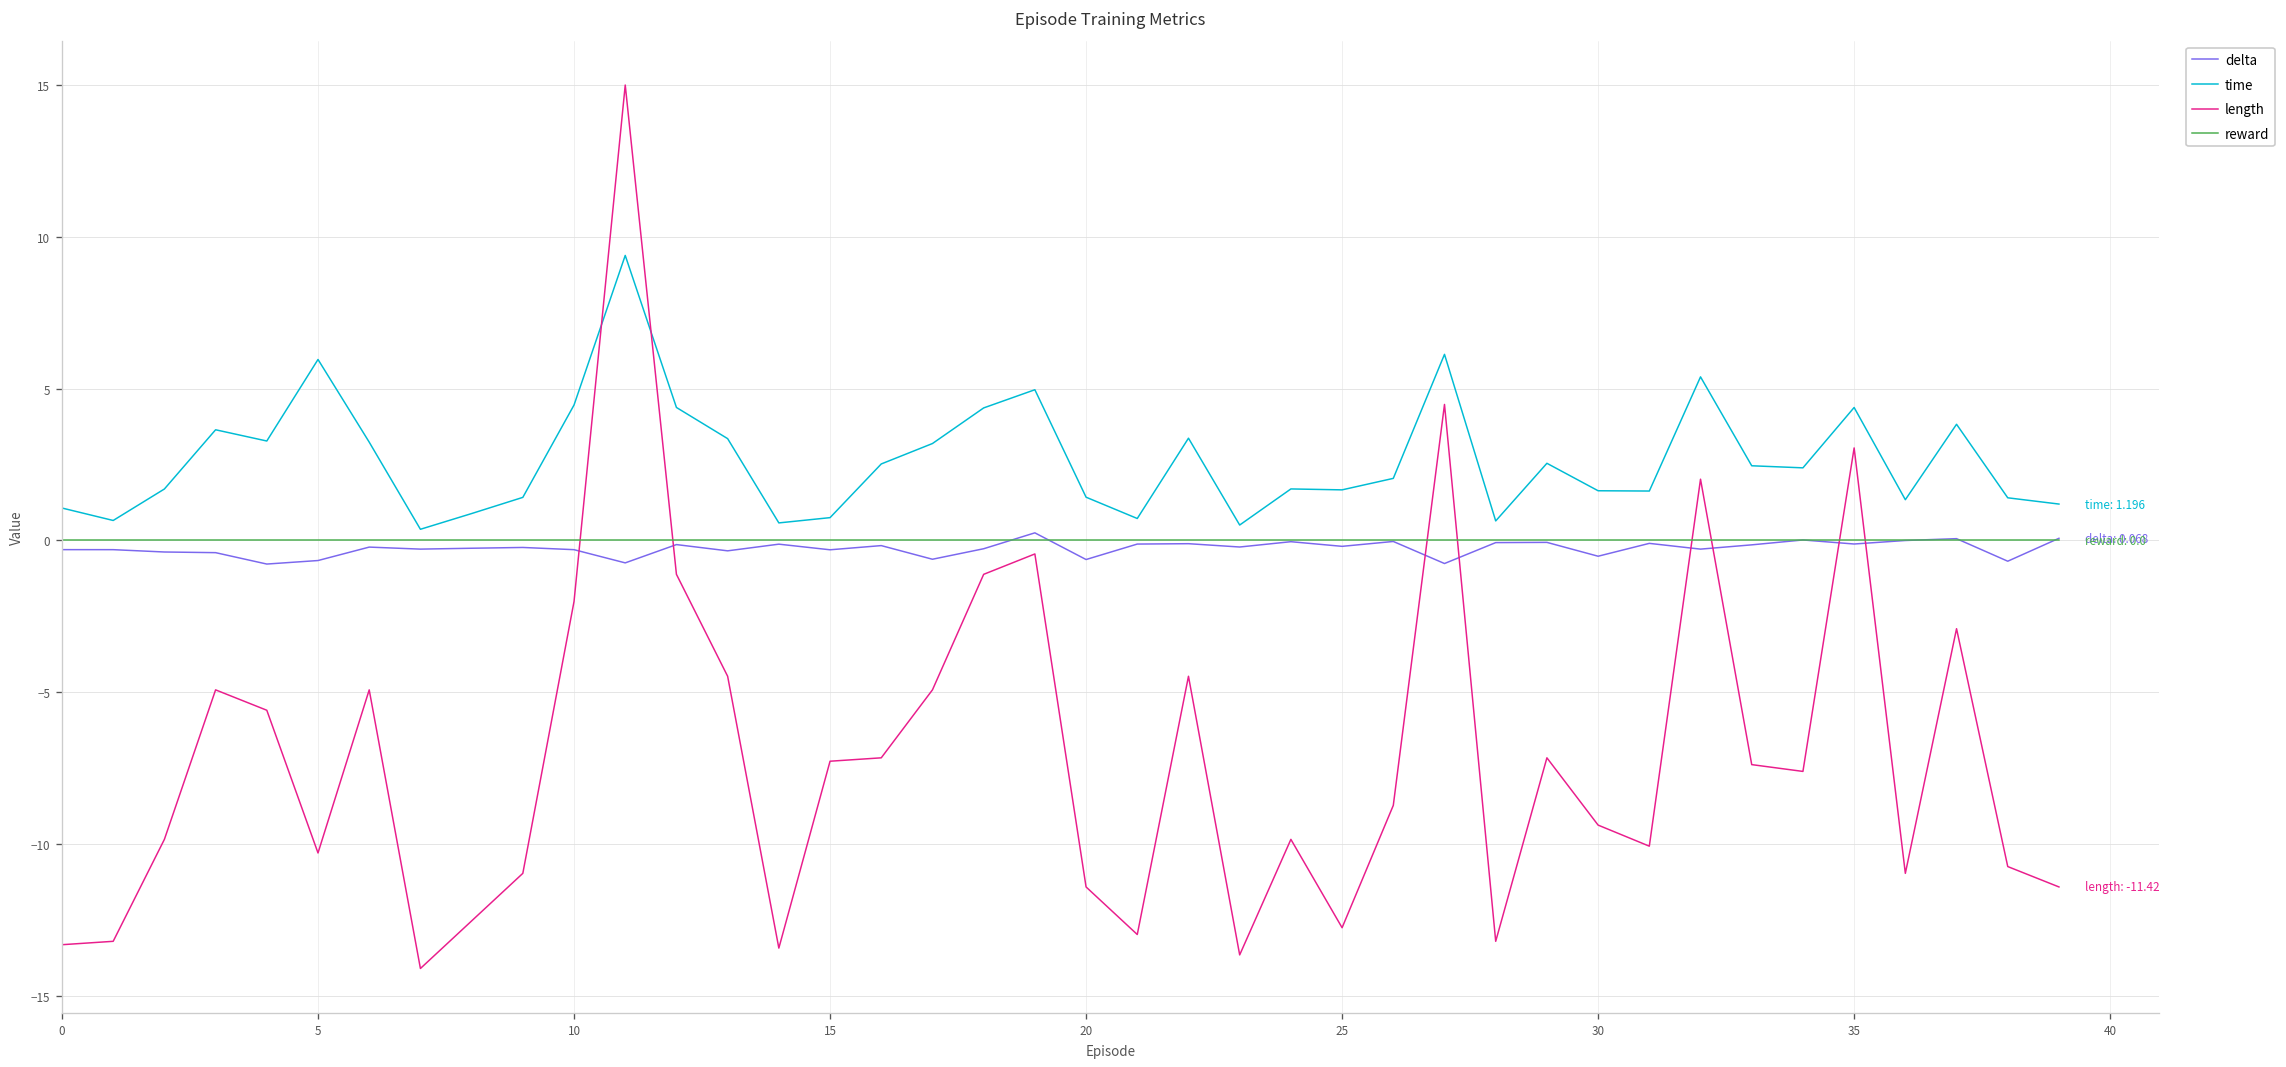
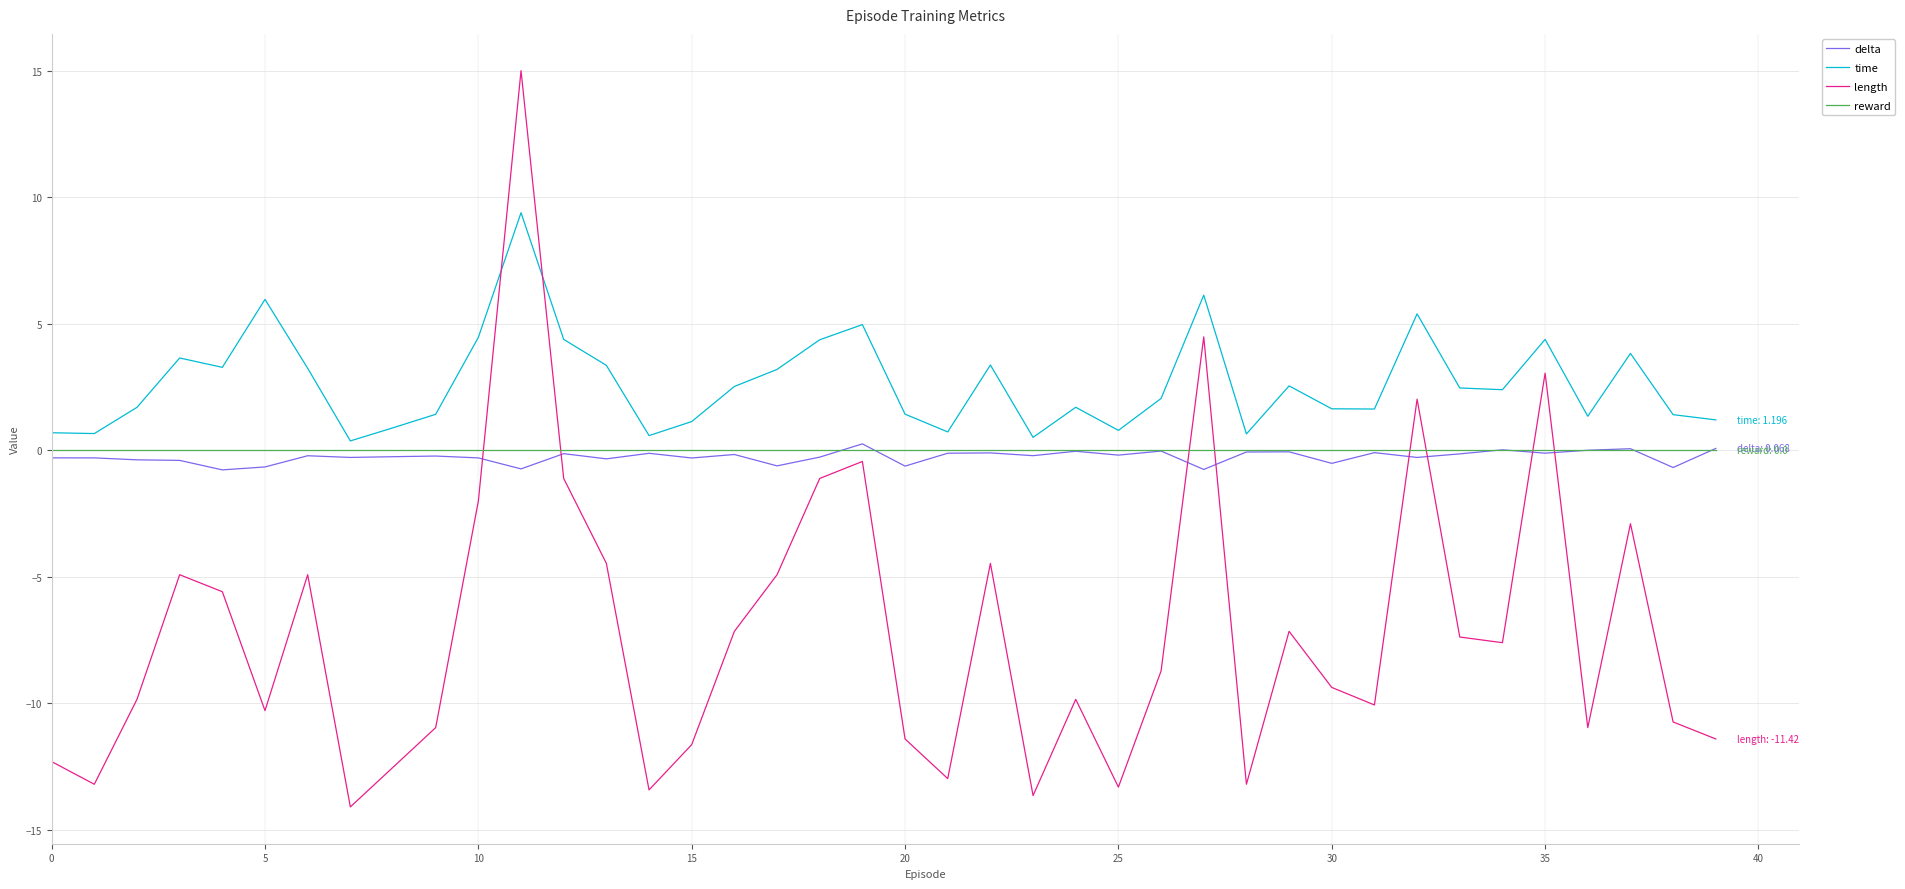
  {
    "delta": {
      "0": -0.3,
      "5": -0.7,
      "10": -0.3,
      "15": -0.3,
      "20": -0.6,
      "25": -0.2,
      "30": -0.5,
      "35": -0.1
    },
    "time": {
-     "0": 1.1,
+     "0": 0.7,
      "5": 6.0,
      "10": 4.5,
-     "15": 0.7,
+     "15": 1.1,
      "20": 1.4,
-     "25": 1.7,
+     "25": 0.8,
      "30": 1.6,
      "35": 4.4
    },
    "length": {
-     "0": -13.3,
+     "0": -12.3,
      "5": -10.3,
      "10": -2.0,
-     "15": -7.3,
+     "15": -11.6,
      "20": -11.4,
-     "25": -12.8,
+     "25": -13.3,
      "30": -9.4,
      "35": 3.0
    },
    "reward": {
      "0": 0.0,
      "5": 0.0,
      "10": 0.0,
      "15": 0.0,
      "20": 0.0,
      "25": 0.0,
      "30": 0.0,
      "35": 0.0
    }
  }
